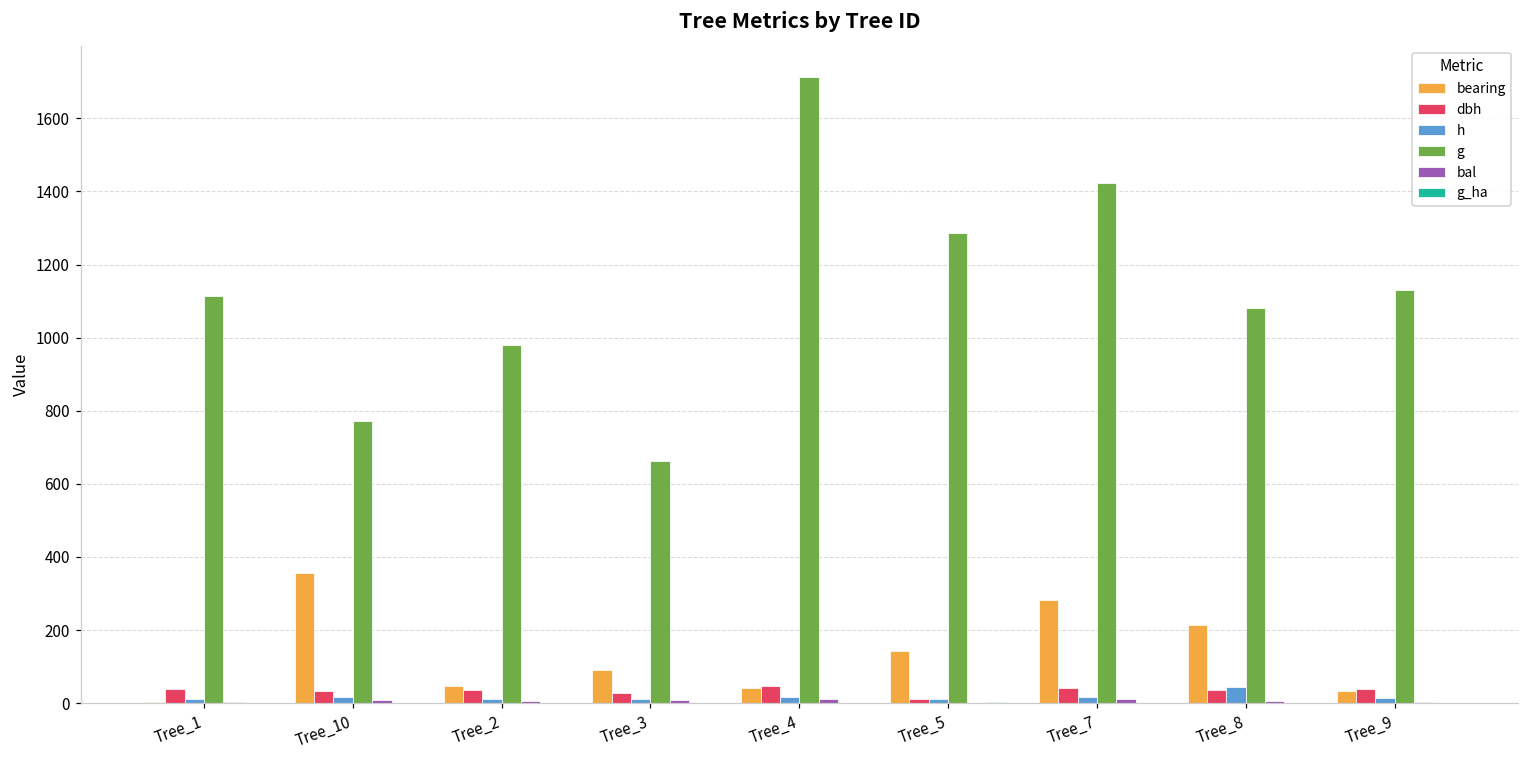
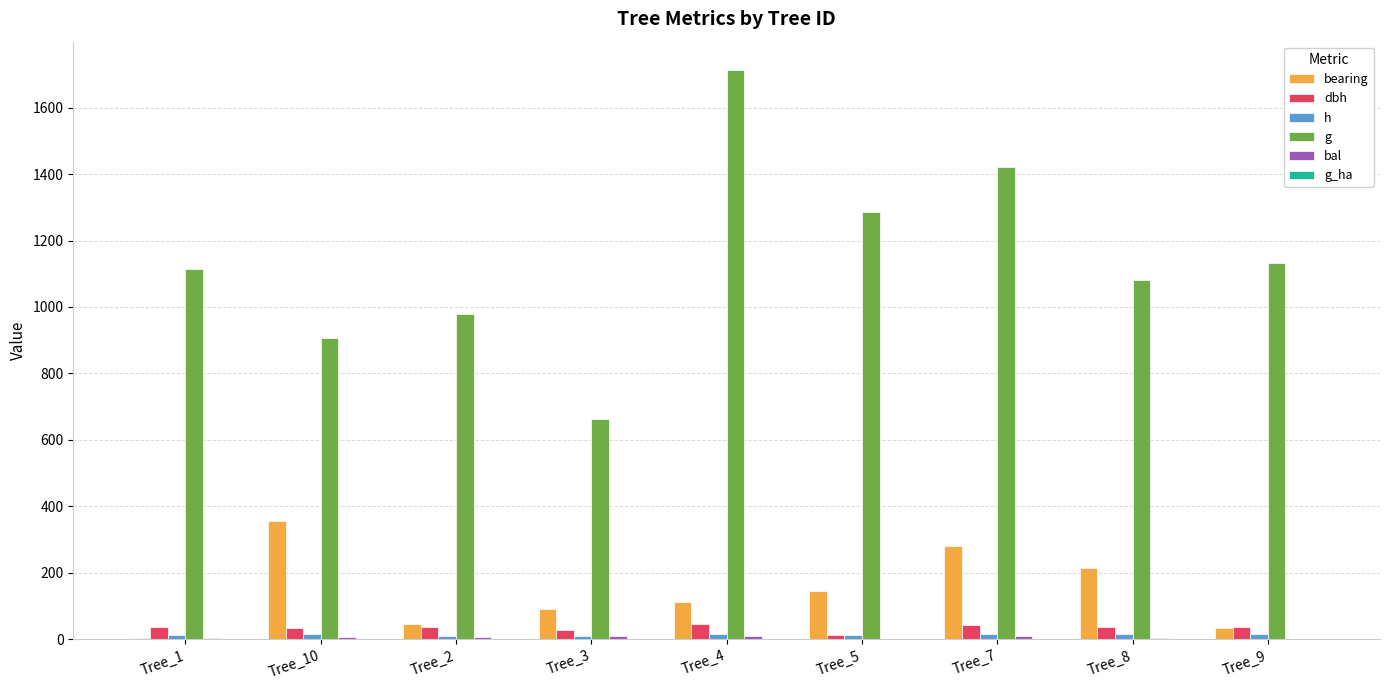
  {
    "bearing": {
      "Tree_10": 360,
      "Tree_2": 50,
      "Tree_3": 90,
-     "Tree_4": 40,
+     "Tree_4": 110,
      "Tree_5": 140,
      "Tree_7": 280,
      "Tree_8": 210,
      "Tree_9": 30
    },
    "dbh": {
      "Tree_1": 40,
      "Tree_10": 30,
      "Tree_2": 40,
      "Tree_3": 30,
      "Tree_4": 50,
      "Tree_5": 10,
      "Tree_7": 40,
      "Tree_8": 40,
      "Tree_9": 40
    },
    "h": {
      "Tree_1": 10,
      "Tree_10": 20,
      "Tree_2": 10,
      "Tree_3": 10,
      "Tree_4": 20,
      "Tree_5": 10,
      "Tree_7": 20,
-     "Tree_8": 40,
+     "Tree_8": 10,
      "Tree_9": 10
    },
    "g": {
      "Tree_1": 1110,
-     "Tree_10": 770,
+     "Tree_10": 910,
      "Tree_2": 980,
      "Tree_3": 660,
      "Tree_4": 1710,
      "Tree_5": 1290,
      "Tree_7": 1420,
      "Tree_8": 1080,
      "Tree_9": 1130
    },
    "bal": {
      "Tree_10": 10,
      "Tree_3": 10,
      "Tree_4": 10,
      "Tree_5": 0,
      "Tree_7": 10
    }
  }
